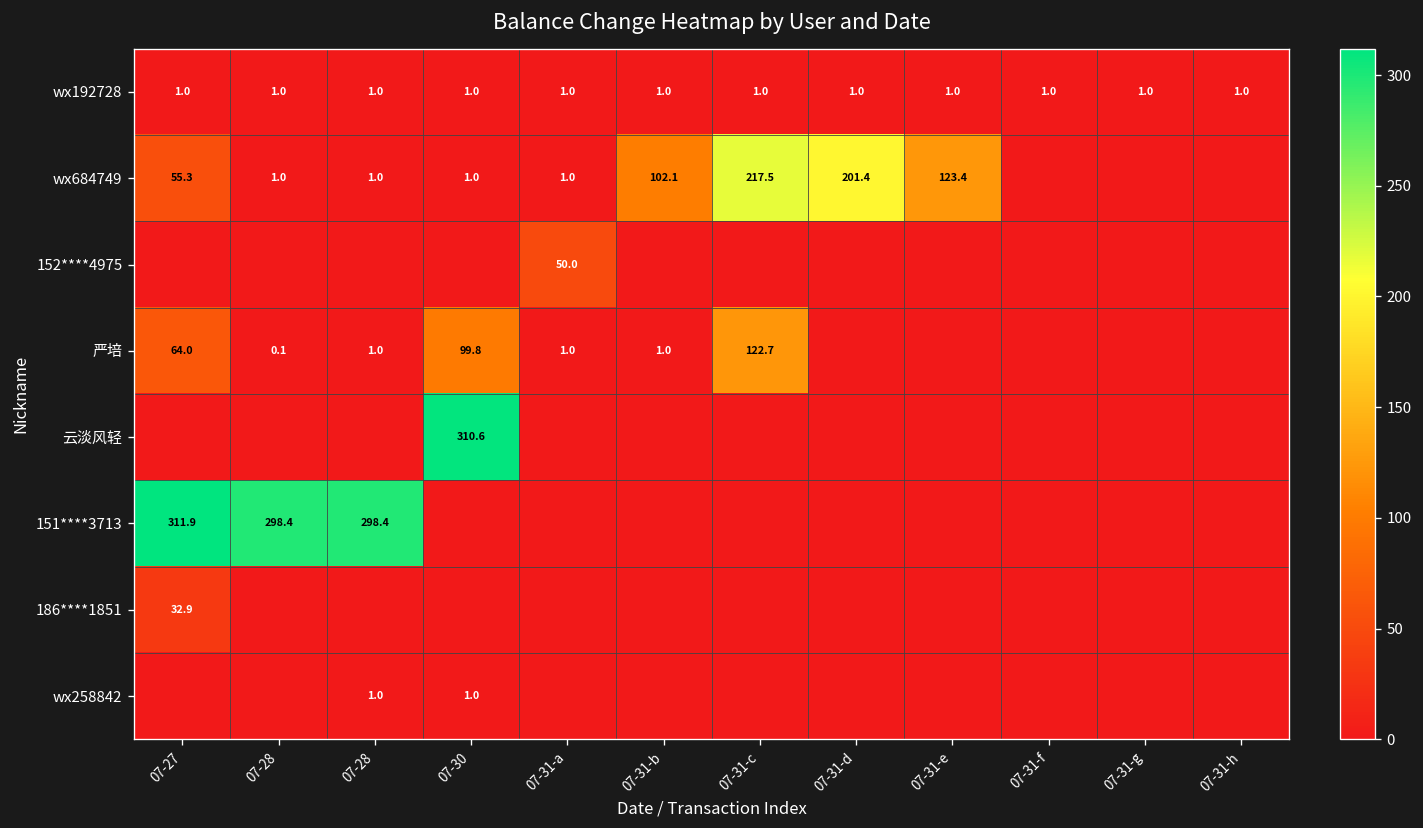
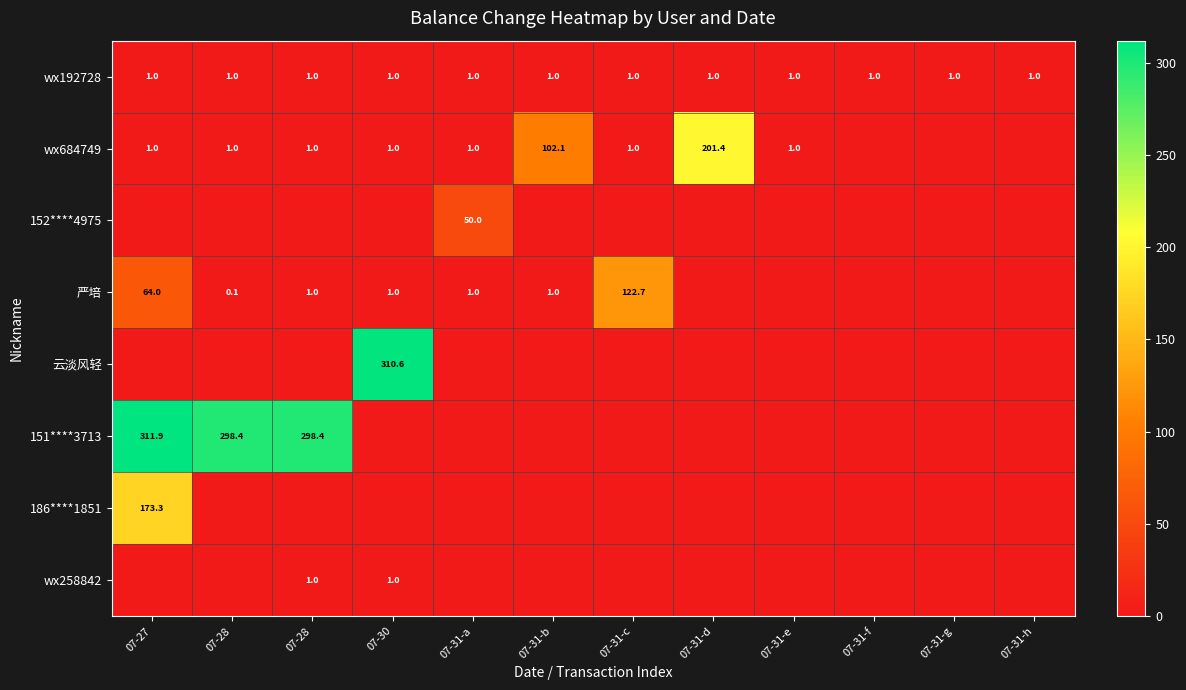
  {
    "wx192728": {
      "07-27": 1.0,
      "07-30": 1.0,
      "07-31-a": 1.0,
      "07-31-b": 1.0,
      "07-31-c": 1.0,
      "07-31-d": 1.0,
      "07-31-e": 1.0,
      "07-31-f": 1.0,
      "07-31-g": 1.0,
      "07-31-h": 1.0
    },
    "wx684749": {
-     "07-27": 55.3,
+     "07-27": 1.0,
      "07-30": 1.0,
      "07-31-a": 1.0,
      "07-31-b": 102.1,
-     "07-31-c": 217.5,
+     "07-31-c": 1.0,
      "07-31-d": 201.4,
-     "07-31-e": 123.4
+     "07-31-e": 1.0
    },
    "152****4975": {
      "07-31-a": 50.0
    },
    "严培": {
      "07-27": 64.0,
-     "07-30": 99.8,
+     "07-30": 1.0,
      "07-31-a": 1.0,
      "07-31-b": 1.0,
      "07-31-c": 122.7
    },
    "云淡风轻": {
      "07-30": 310.6
    },
    "151****3713": {
      "07-27": 311.9
    },
    "186****1851": {
-     "07-27": 32.9
+     "07-27": 173.3
    },
    "wx258842": {
      "07-30": 1.0
    }
  }
